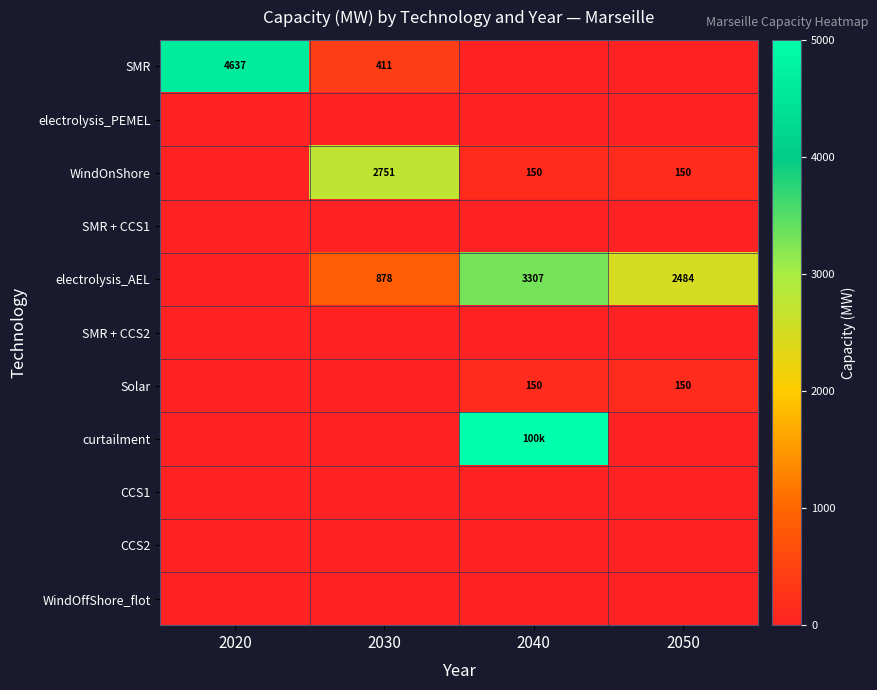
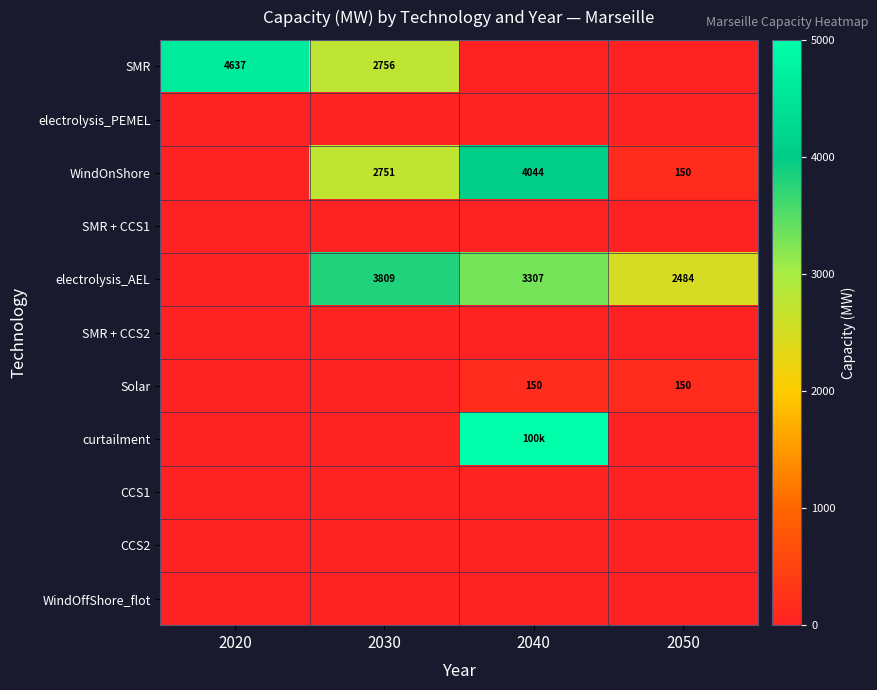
  {
    "SMR": {
      "2020": "4637",
-     "2030": "411"
+     "2030": "2756"
    },
    "WindOnShore": {
      "2030": "2751",
-     "2040": "150",
+     "2040": "4044",
      "2050": "150"
    },
    "electrolysis_AEL": {
-     "2030": "878",
+     "2030": "3809",
      "2040": "3307",
      "2050": "2484"
    },
    "Solar": {
      "2040": "150",
      "2050": "150"
    },
    "curtailment": {
      "2040": "100k"
    }
  }
